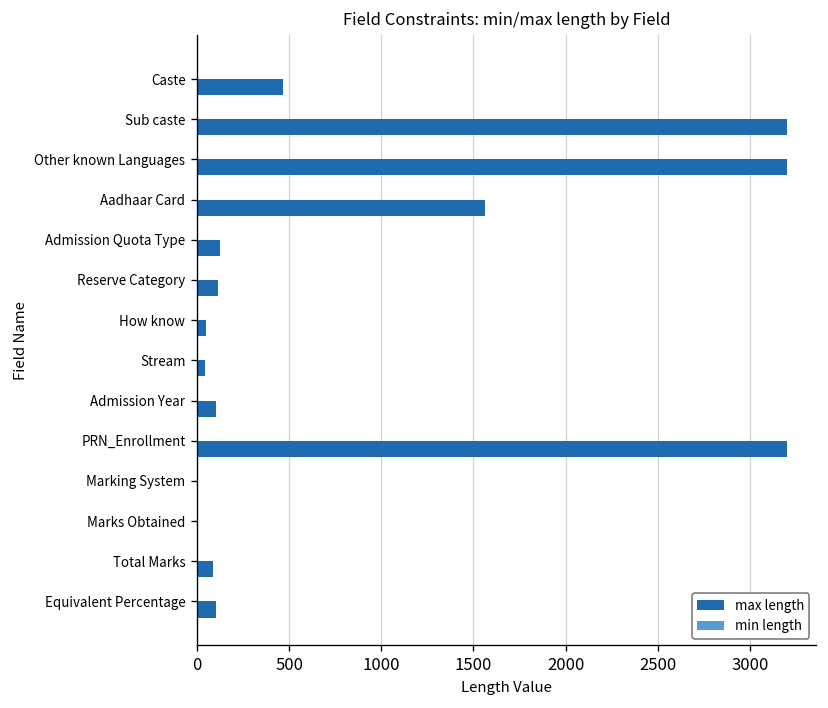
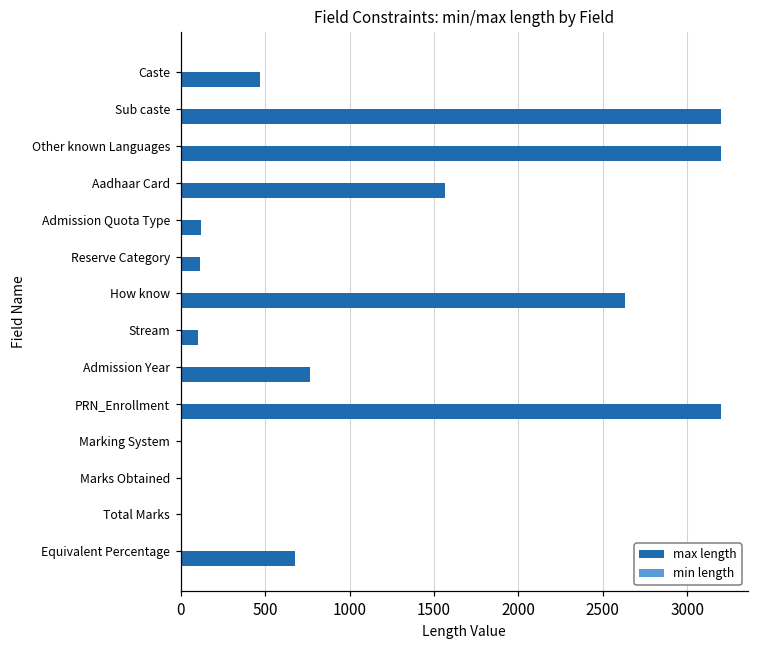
  {
    "max length": {
      "Caste": 470,
      "Sub caste": 3200,
      "Other known Languages": 3200,
      "Aadhaar Card": 1560,
      "Admission Quota Type": 120,
      "Reserve Category": 120,
-     "How know": 50,
-     "Stream": 40,
-     "Admission Year": 100,
+     "How know": 2630,
+     "Stream": 100,
+     "Admission Year": 760,
      "PRN_Enrollment": 3200,
-     "Total Marks": 90,
-     "Equivalent Percentage": 100
+     "Total Marks": 0,
+     "Equivalent Percentage": 670
    }
  }
